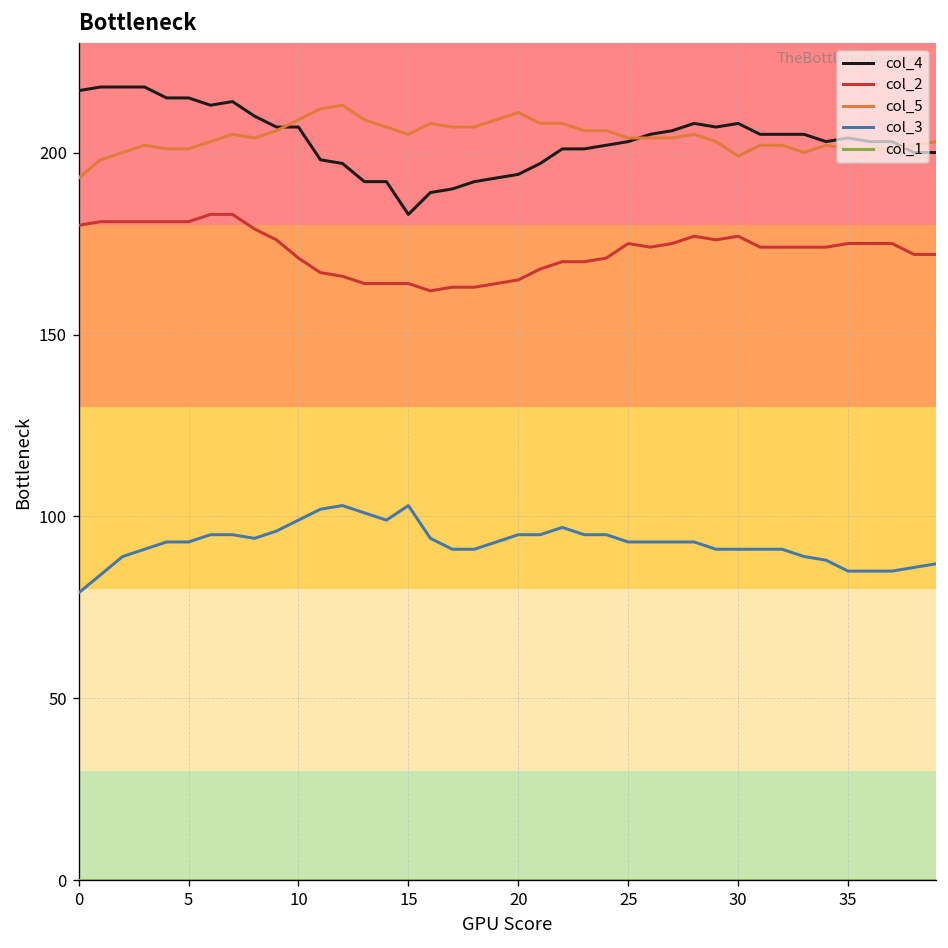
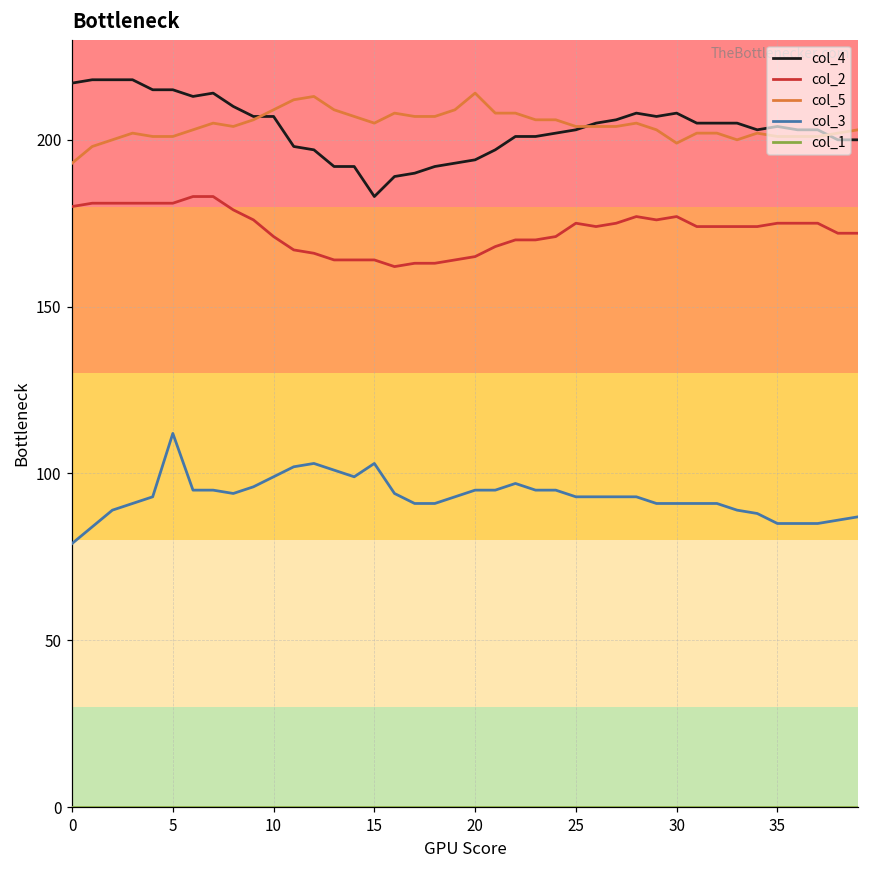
  {
    "col_4": {
      "0": 217,
      "5": 215,
      "10": 207,
      "15": 183,
      "20": 194,
      "25": 203,
      "30": 208
    },
    "col_2": {
      "0": 180,
      "5": 181,
      "10": 171,
      "15": 164,
      "20": 165,
      "25": 175,
      "30": 177,
      "35": 175
    },
    "col_5": {
      "0": 193,
      "5": 201,
      "10": 209,
      "15": 205,
-     "20": 211,
+     "20": 214,
      "25": 204,
      "30": 199
    },
    "col_3": {
      "0": 79,
-     "5": 93,
+     "5": 112,
      "10": 99,
      "15": 103,
      "20": 95,
      "25": 93,
      "30": 91,
      "35": 85
    },
    "col_1": {
      "0": 0,
      "5": 0,
      "10": 0,
      "15": 0,
      "20": 0,
      "25": 0,
      "30": 0,
      "35": 0
    }
  }
